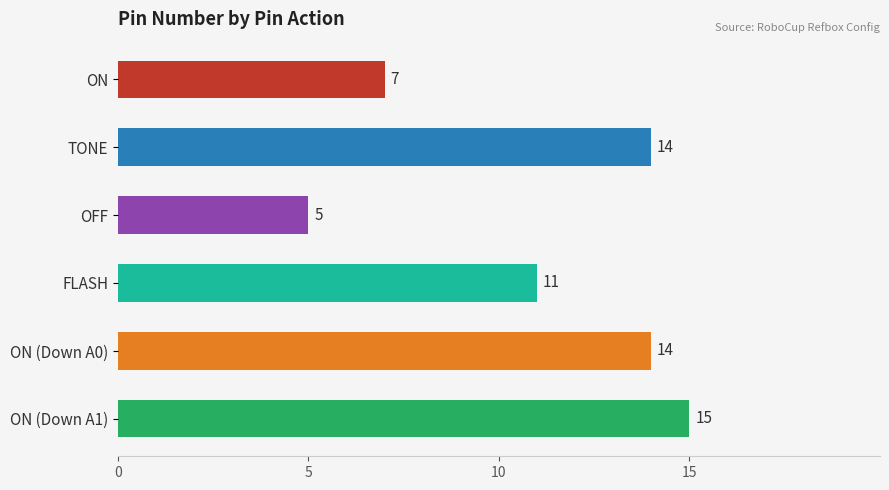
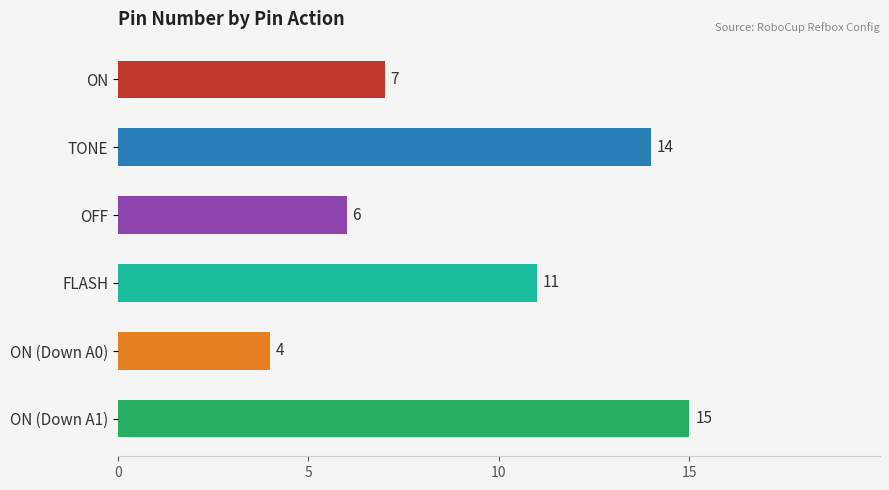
  {
    "ON": 7,
    "TONE": 14,
-   "OFF": 5,
+   "OFF": 6,
    "FLASH": 11,
-   "ON (Down A0)": 14,
+   "ON (Down A0)": 4,
    "ON (Down A1)": 15
  }
